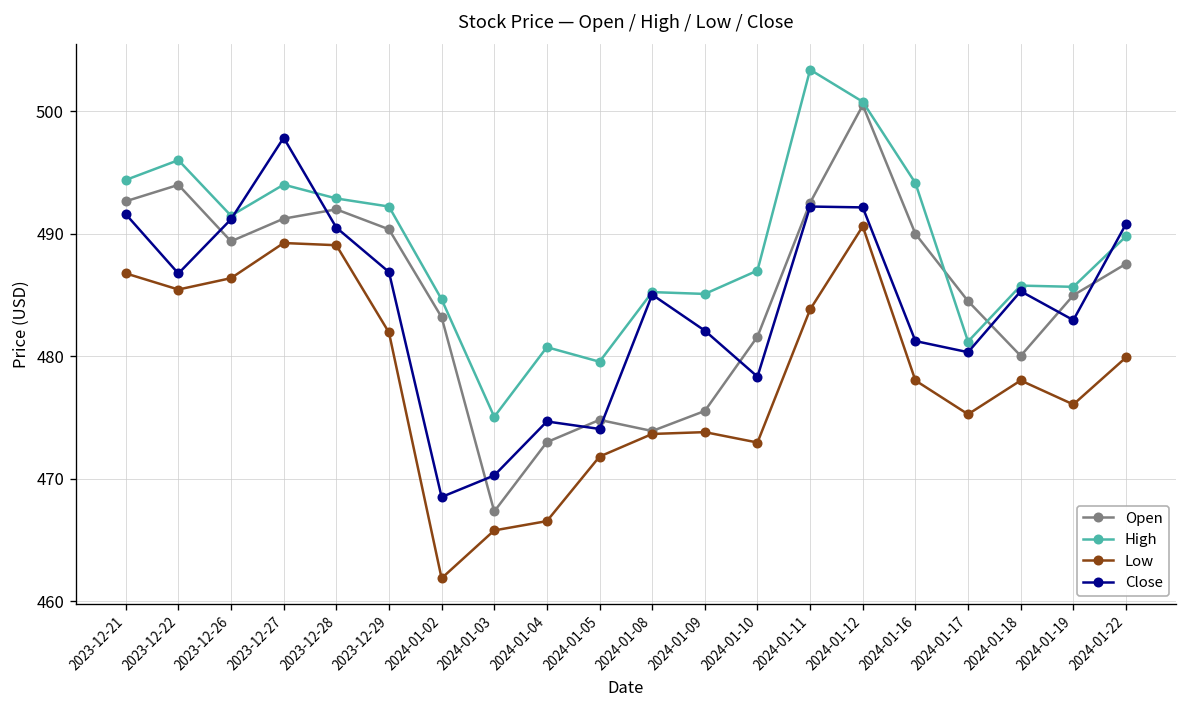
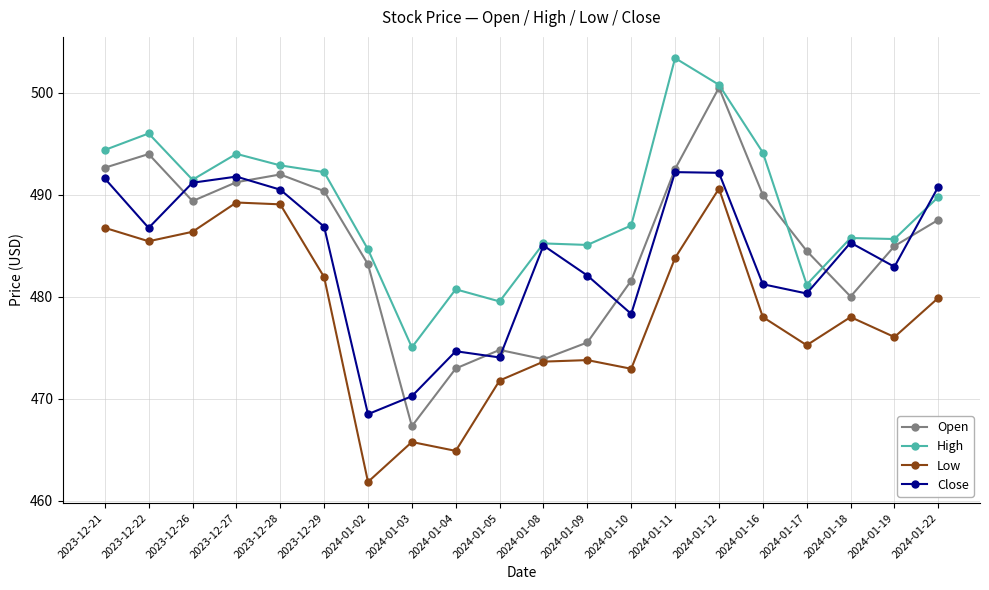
  {
    "Open": {
      "2023-12-21": 492.7,
      "2023-12-22": 494.0,
      "2023-12-26": 489.4,
      "2023-12-27": 491.2,
      "2023-12-28": 492.0,
      "2023-12-29": 490.4,
      "2024-01-02": 483.2,
      "2024-01-03": 467.3,
      "2024-01-04": 473.0,
      "2024-01-05": 474.8,
      "2024-01-09": 475.5,
      "2024-01-10": 481.6,
      "2024-01-11": 492.5,
      "2024-01-12": 500.5,
      "2024-01-16": 490.0,
      "2024-01-17": 484.5,
      "2024-01-18": 480.0,
      "2024-01-19": 485.0,
      "2024-01-22": 487.6
    },
    "High": {
      "2023-12-21": 494.4,
      "2023-12-22": 496.0,
      "2023-12-26": 491.5,
      "2023-12-27": 494.0,
      "2023-12-28": 492.9,
      "2023-12-29": 492.2,
      "2024-01-02": 484.7,
      "2024-01-03": 475.1,
      "2024-01-04": 480.7,
      "2024-01-05": 479.6,
      "2024-01-09": 485.1,
      "2024-01-10": 487.0,
      "2024-01-11": 503.4,
      "2024-01-12": 500.8,
      "2024-01-16": 494.2,
      "2024-01-17": 481.2,
      "2024-01-18": 485.8,
      "2024-01-19": 485.7,
      "2024-01-22": 489.8
    },
    "Low": {
      "2023-12-21": 486.8,
      "2023-12-22": 485.5,
      "2023-12-26": 486.4,
      "2023-12-27": 489.3,
      "2023-12-28": 489.1,
      "2023-12-29": 481.9,
      "2024-01-02": 461.9,
      "2024-01-03": 465.8,
-     "2024-01-04": 466.5,
+     "2024-01-04": 464.9,
      "2024-01-05": 471.8,
      "2024-01-09": 473.8,
      "2024-01-10": 473.0,
      "2024-01-11": 483.8,
      "2024-01-12": 490.6,
      "2024-01-16": 478.0,
      "2024-01-17": 475.3,
      "2024-01-18": 478.0,
      "2024-01-19": 476.1,
      "2024-01-22": 479.9
    },
    "Close": {
      "2023-12-21": 491.6,
      "2023-12-22": 486.8,
      "2023-12-26": 491.2,
-     "2023-12-27": 497.9,
+     "2023-12-27": 491.8,
      "2023-12-28": 490.5,
      "2023-12-29": 486.9,
      "2024-01-02": 468.5,
      "2024-01-03": 470.3,
      "2024-01-04": 474.7,
      "2024-01-05": 474.1,
      "2024-01-09": 482.1,
      "2024-01-10": 478.3,
      "2024-01-11": 492.2,
      "2024-01-12": 492.2,
      "2024-01-16": 481.2,
      "2024-01-17": 480.3,
      "2024-01-18": 485.3,
      "2024-01-19": 483.0,
      "2024-01-22": 490.8
    }
  }
